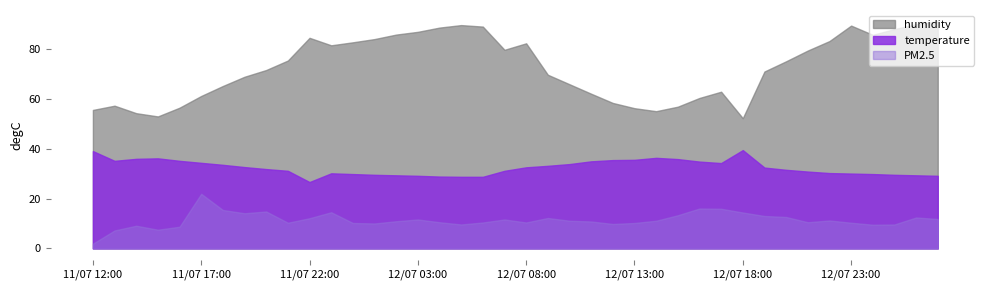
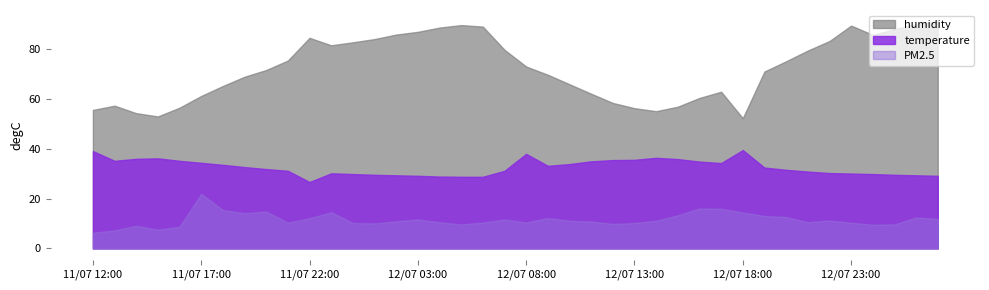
  {
    "humidity": {
      "11/07 12:00": 56,
      "11/07 17:00": 61,
      "11/07 22:00": 84,
      "12/07 03:00": 87,
-     "12/07 08:00": 82,
+     "12/07 08:00": 73,
      "12/07 13:00": 56,
      "12/07 18:00": 52,
      "12/07 23:00": 89
    },
    "temperature": {
      "11/07 12:00": 39,
      "11/07 17:00": 34,
      "11/07 22:00": 27,
      "12/07 03:00": 29,
-     "12/07 08:00": 33,
+     "12/07 08:00": 38,
      "12/07 13:00": 36,
      "12/07 18:00": 39,
      "12/07 23:00": 30
    },
    "PM2.5": {
-     "11/07 12:00": 2,
+     "11/07 12:00": 6,
      "11/07 17:00": 22,
      "11/07 22:00": 12,
      "12/07 03:00": 12,
      "12/07 08:00": 10,
      "12/07 13:00": 10,
      "12/07 18:00": 14,
      "12/07 23:00": 10
    }
  }
